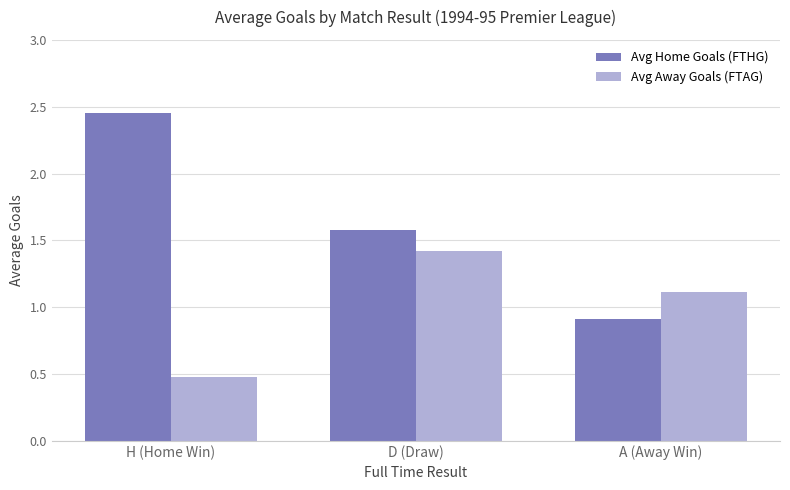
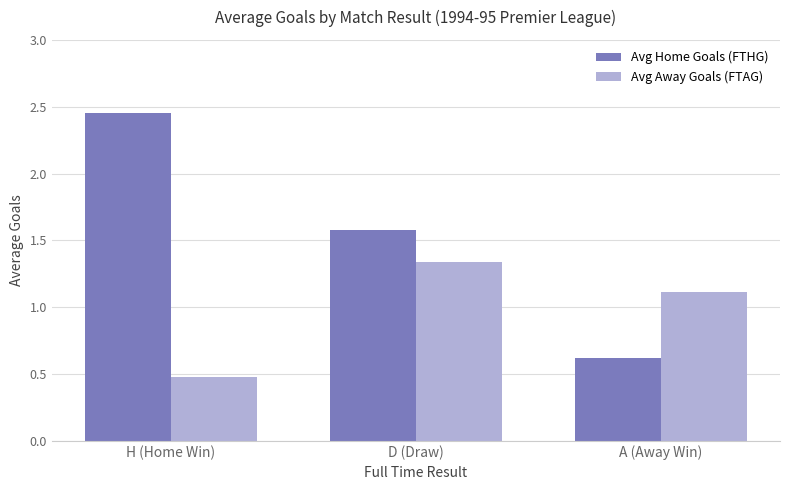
  {
    "Avg Home Goals (FTHG)": {
      "H (Home Win)": 2.45,
      "D (Draw)": 1.58,
-     "A (Away Win)": 0.91
+     "A (Away Win)": 0.62
    },
    "Avg Away Goals (FTAG)": {
      "H (Home Win)": 0.48,
-     "D (Draw)": 1.42,
+     "D (Draw)": 1.34,
      "A (Away Win)": 1.11
    }
  }
